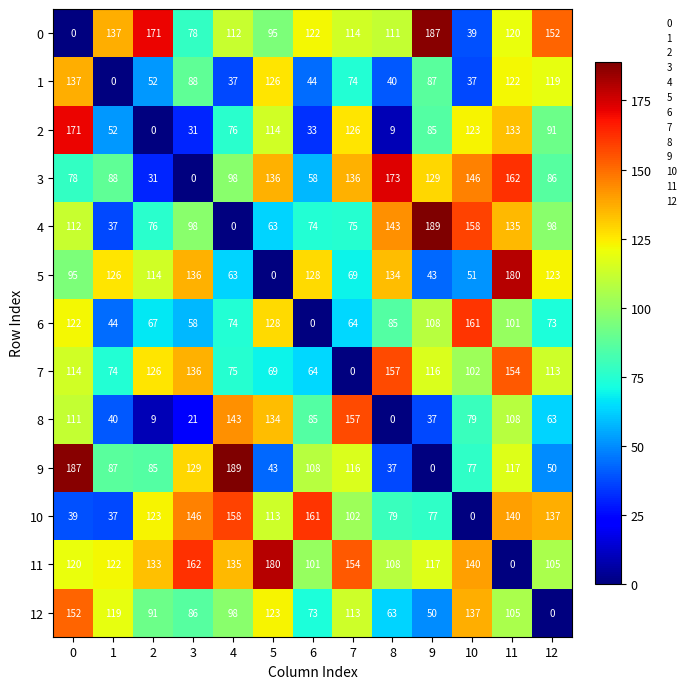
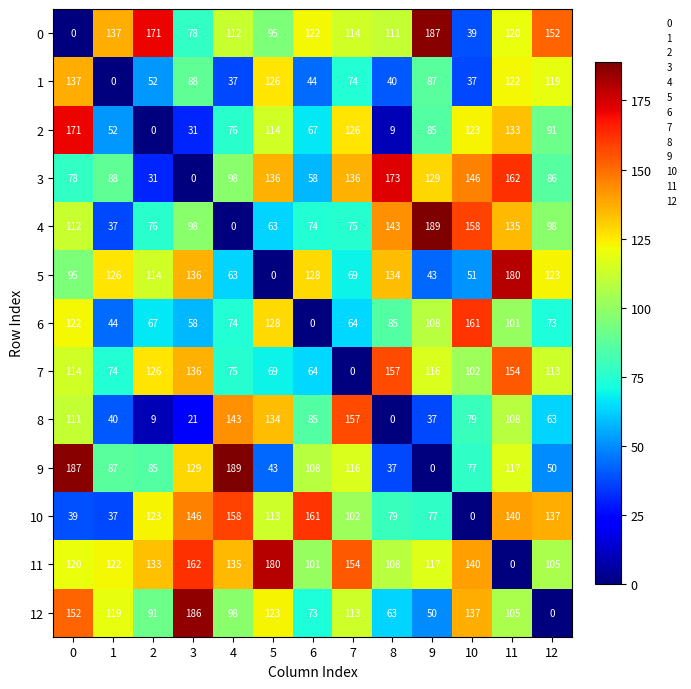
  {
    "0": {
      "0": 0,
      "1": 137,
      "2": 171,
      "3": 78,
      "4": 112,
      "5": 95,
      "6": 122,
      "7": 114,
      "8": 111,
      "9": 187,
      "10": 39,
      "11": 120,
      "12": 152
    },
    "1": {
      "0": 137,
      "1": 0,
      "2": 52,
      "3": 88,
      "4": 37,
      "5": 126,
      "6": 44,
      "7": 74,
      "8": 40,
      "9": 87,
      "10": 37,
      "11": 122,
      "12": 119
    },
    "2": {
      "0": 171,
      "1": 52,
      "2": 0,
      "3": 31,
      "4": 76,
      "5": 114,
-     "6": 33,
+     "6": 67,
      "7": 126,
      "8": 9,
      "9": 85,
      "10": 123,
      "11": 133,
      "12": 91
    },
    "3": {
      "0": 78,
      "1": 88,
      "2": 31,
      "3": 0,
      "4": 98,
      "5": 136,
      "6": 58,
      "7": 136,
      "8": 173,
      "9": 129,
      "10": 146,
      "11": 162,
      "12": 86
    },
    "4": {
      "0": 112,
      "1": 37,
      "2": 76,
      "3": 98,
      "4": 0,
      "5": 63,
      "6": 74,
      "7": 75,
      "8": 143,
      "9": 189,
      "10": 158,
      "11": 135,
      "12": 98
    },
    "5": {
      "0": 95,
      "1": 126,
      "2": 114,
      "3": 136,
      "4": 63,
      "5": 0,
      "6": 128,
      "7": 69,
      "8": 134,
      "9": 43,
      "10": 51,
      "11": 180,
      "12": 123
    },
    "6": {
      "0": 122,
      "1": 44,
      "2": 67,
      "3": 58,
      "4": 74,
      "5": 128,
      "6": 0,
      "7": 64,
      "8": 85,
      "9": 108,
      "10": 161,
      "11": 101,
      "12": 73
    },
    "7": {
      "0": 114,
      "1": 74,
      "2": 126,
      "3": 136,
      "4": 75,
      "5": 69,
      "6": 64,
      "7": 0,
      "8": 157,
      "9": 116,
      "10": 102,
      "11": 154,
      "12": 113
    },
    "8": {
      "0": 111,
      "1": 40,
      "2": 9,
      "3": 21,
      "4": 143,
      "5": 134,
      "6": 85,
      "7": 157,
      "8": 0,
      "9": 37,
      "10": 79,
      "11": 108,
      "12": 63
    },
    "9": {
      "0": 187,
      "1": 87,
      "2": 85,
      "3": 129,
      "4": 189,
      "5": 43,
      "6": 108,
      "7": 116,
      "8": 37,
      "9": 0,
      "10": 77,
      "11": 117,
      "12": 50
    },
    "10": {
      "0": 39,
      "1": 37,
      "2": 123,
      "3": 146,
      "4": 158,
      "5": 113,
      "6": 161,
      "7": 102,
      "8": 79,
      "9": 77,
      "10": 0,
      "11": 140,
      "12": 137
    },
    "11": {
      "0": 120,
      "1": 122,
      "2": 133,
      "3": 162,
      "4": 135,
      "5": 180,
      "6": 101,
      "7": 154,
      "8": 108,
      "9": 117,
      "10": 140,
      "11": 0,
      "12": 105
    },
    "12": {
      "0": 152,
      "1": 119,
      "2": 91,
-     "3": 86,
+     "3": 186,
      "4": 98,
      "5": 123,
      "6": 73,
      "7": 113,
      "8": 63,
      "9": 50,
      "10": 137,
      "11": 105,
      "12": 0
    }
  }
